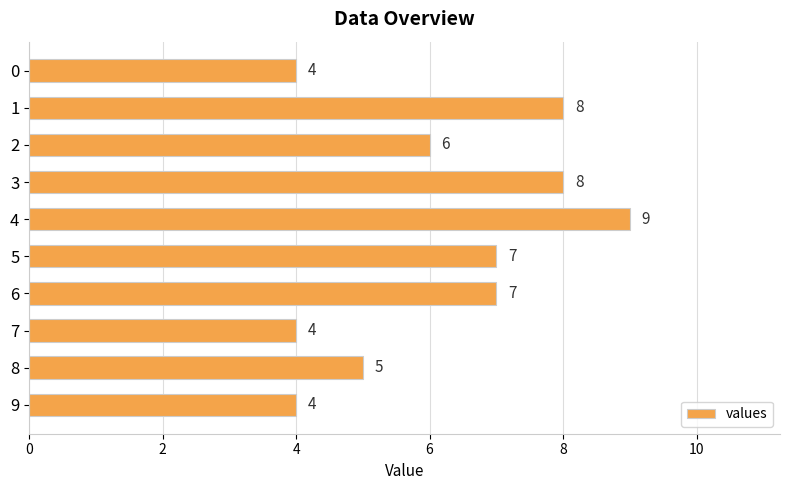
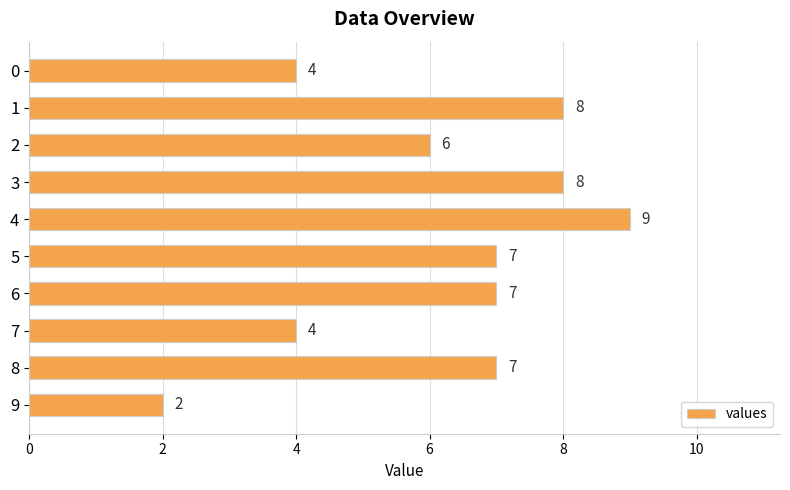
  {
    "0": 4,
    "1": 8,
    "2": 6,
    "3": 8,
    "4": 9,
    "5": 7,
    "6": 7,
    "7": 4,
-   "8": 5,
-   "9": 4
+   "8": 7,
+   "9": 2
  }
